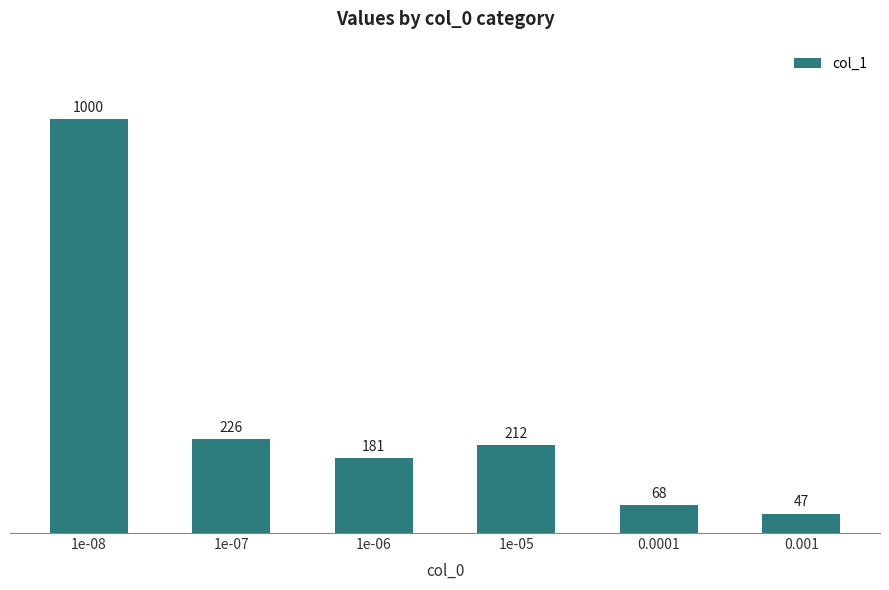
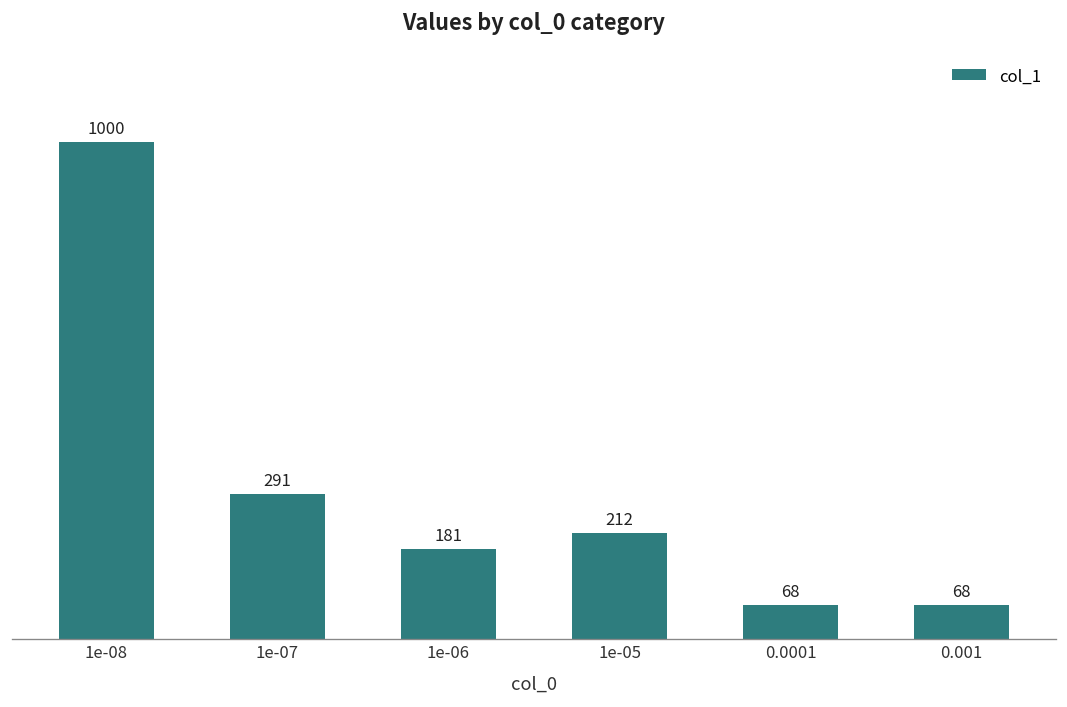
  {
    "1e-08": 1000,
-   "1e-07": 226,
+   "1e-07": 291,
    "1e-06": 181,
    "1e-05": 212,
    "0.0001": 68,
-   "0.001": 47
+   "0.001": 68
  }
